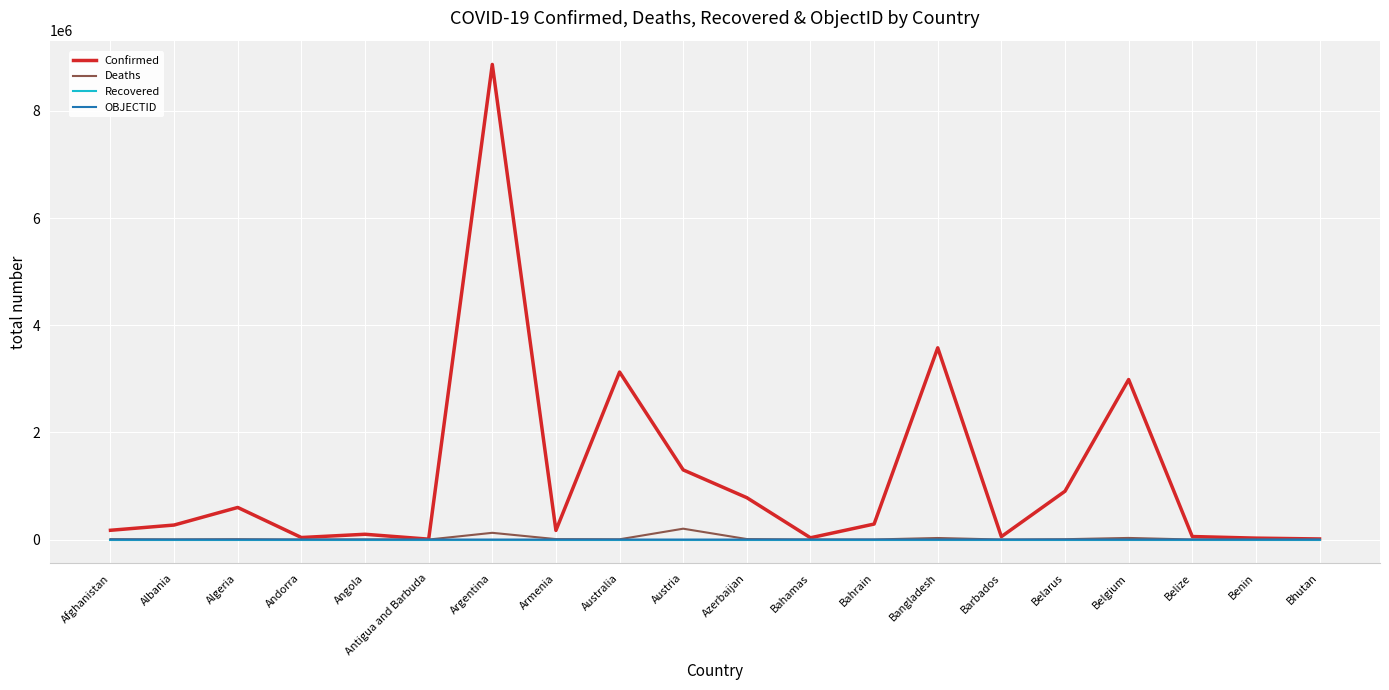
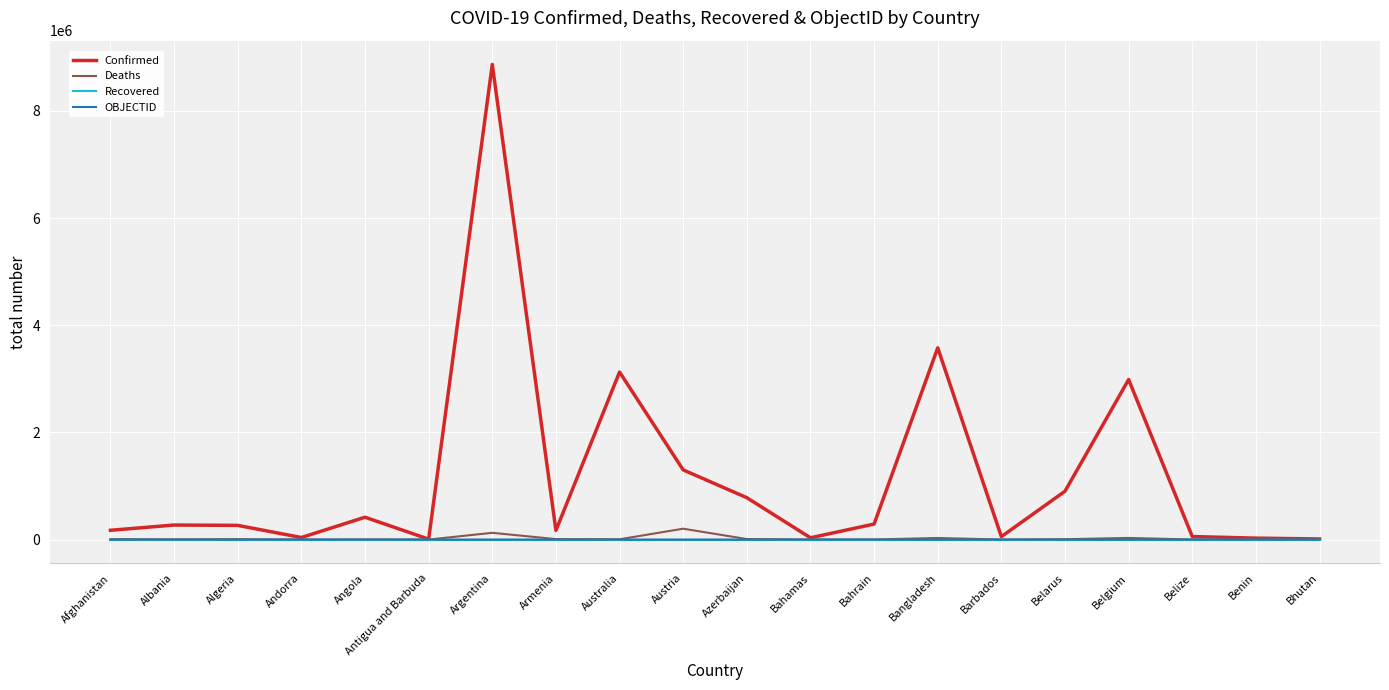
  {
    "Confirmed": {
      "Afghanistan": 200000,
      "Albania": 300000,
-     "Algeria": 600000,
-     "Angola": 100000,
+     "Algeria": 300000,
+     "Angola": 400000,
      "Argentina": 8900000,
      "Armenia": 200000,
      "Australia": 3100000,
      "Austria": 1300000,
      "Azerbaijan": 800000,
      "Bahrain": 300000,
      "Bangladesh": 3600000,
      "Barbados": 100000,
      "Belarus": 900000,
      "Belgium": 3000000,
      "Belize": 100000
    },
    "Deaths": {
      "Argentina": 100000,
      "Austria": 200000
    },
    "OBJECTID": {
      "Argentina": 0,
      "Austria": 0
    }
  }
